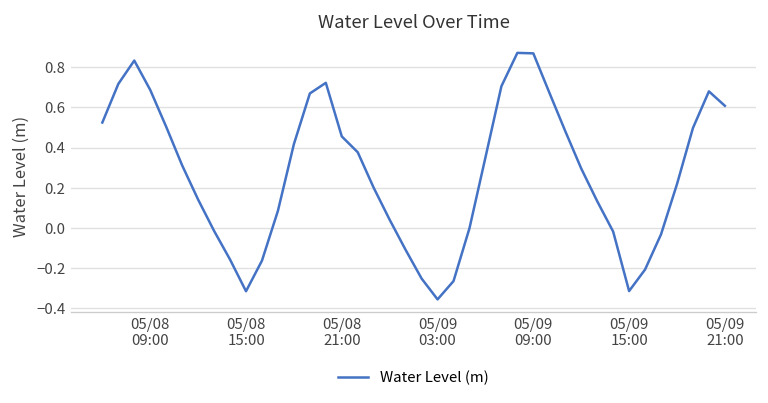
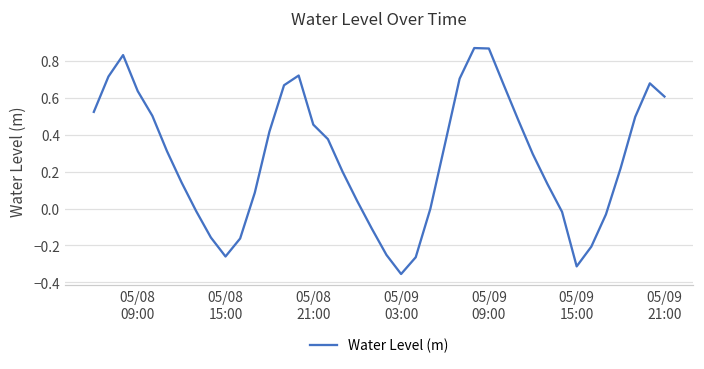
  {
-   "05/08 09:00": 0.69,
-   "05/08 15:00": -0.31,
+   "05/08 09:00": 0.64,
+   "05/08 15:00": -0.26,
    "05/08 21:00": 0.46,
    "05/09 03:00": -0.35,
    "05/09 09:00": 0.87,
    "05/09 15:00": -0.31,
    "05/09 21:00": 0.61
  }
